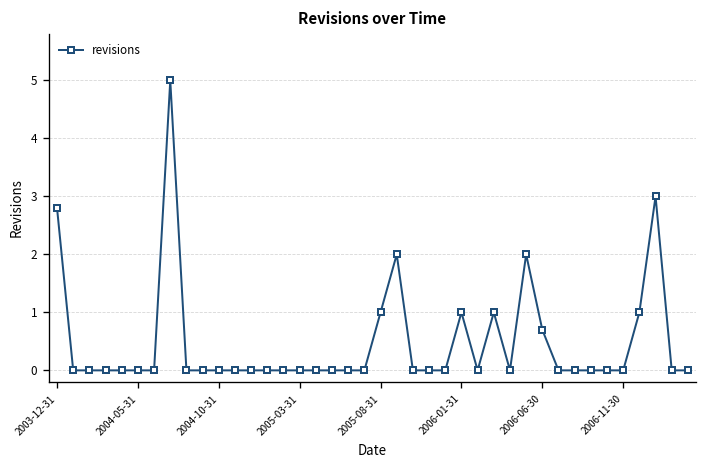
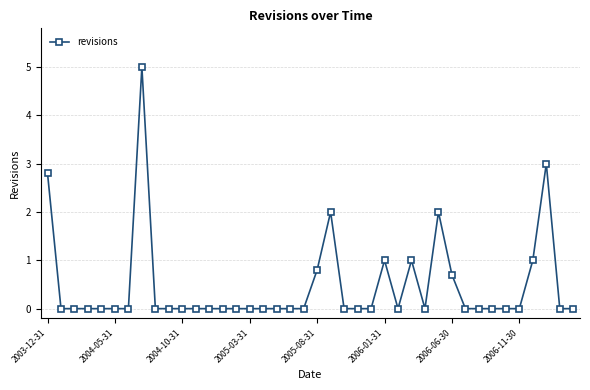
  {
    "2003-12-31": 2.8,
    "2004-05-31": 0.0,
    "2004-10-31": 0.0,
    "2005-03-31": 0.0,
-   "2005-08-31": 1.0,
+   "2005-08-31": 0.8,
    "2006-01-31": 1.0,
    "2006-06-30": 0.7,
    "2006-11-30": 0.0
  }
